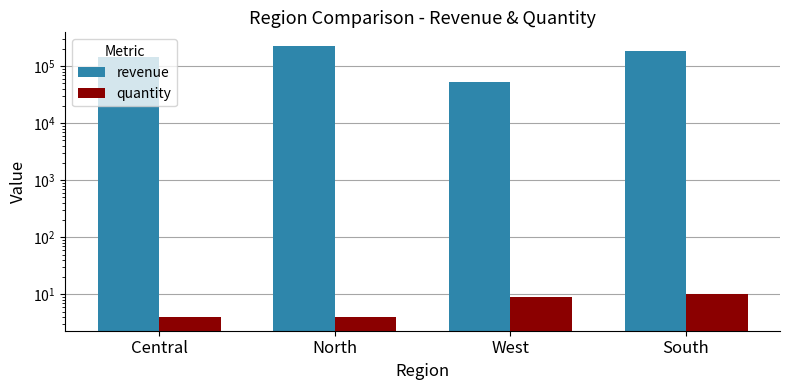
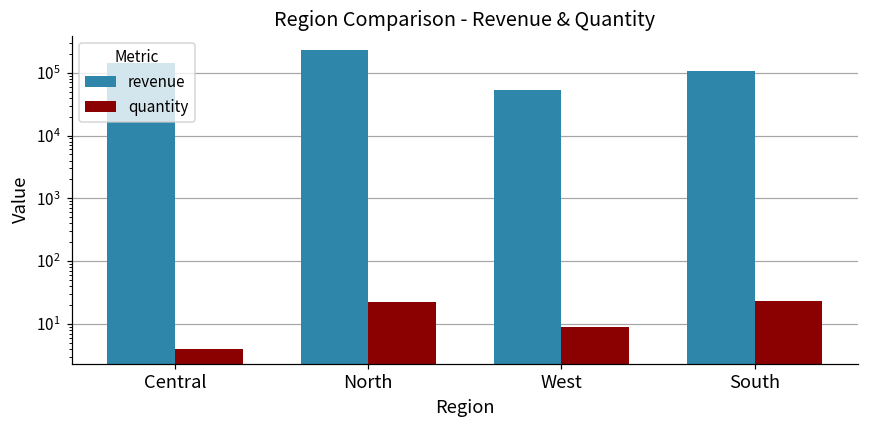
  {
    "revenue": {
      "North": 230000,
      "West": 50000,
-     "South": 190000
+     "South": 110000
    },
    "quantity": {
      "Central": 4,
-     "North": 4,
+     "North": 22,
      "West": 9,
-     "South": 10
+     "South": 23
    }
  }
